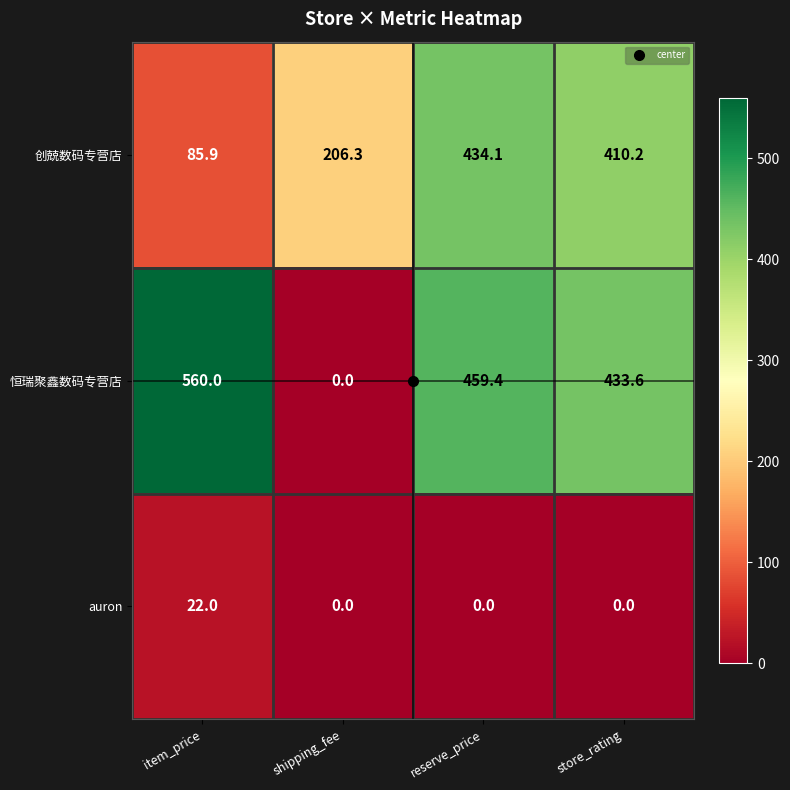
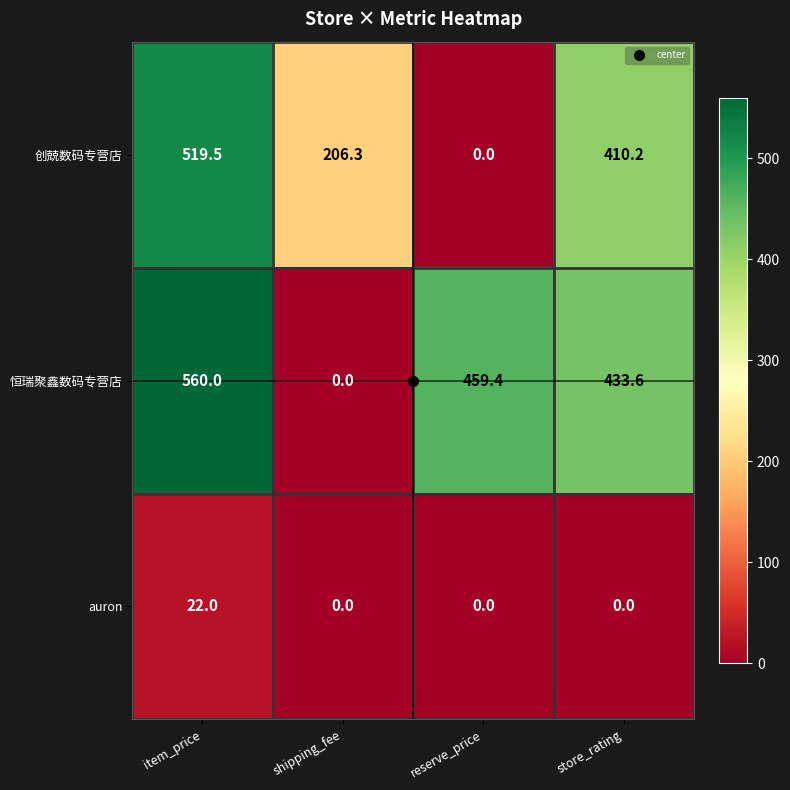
  {
    "创兢数码专营店": {
-     "item_price": 85.9,
+     "item_price": 519.5,
      "shipping_fee": 206.3,
-     "reserve_price": 434.1,
+     "reserve_price": 0.0,
      "store_rating": 410.2
    },
    "恒瑞聚鑫数码专营店": {
      "item_price": 560.0,
      "shipping_fee": 0.0,
      "reserve_price": 459.4,
      "store_rating": 433.6
    },
    "auron": {
      "item_price": 22.0,
      "shipping_fee": 0.0,
      "reserve_price": 0.0,
      "store_rating": 0.0
    }
  }
